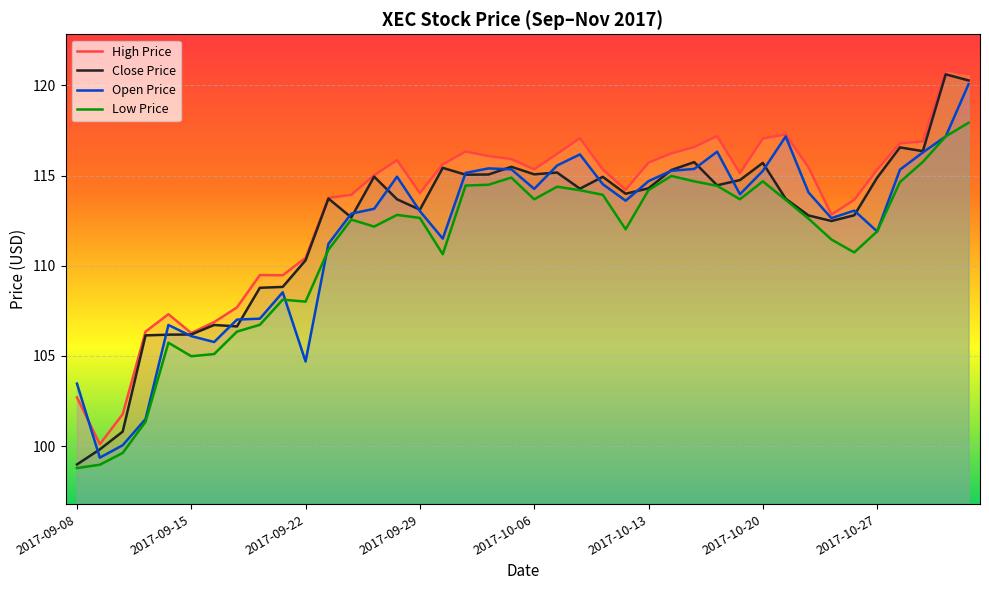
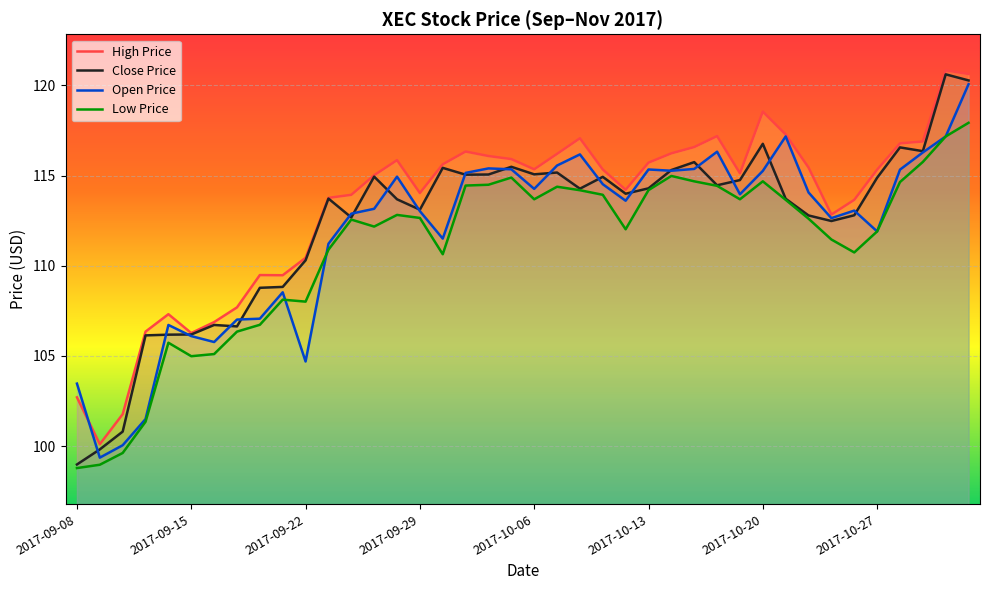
  {
    "High Price": {
      "2017-09-08": 102.7,
      "2017-09-29": 114.0,
      "2017-10-06": 115.3,
      "2017-10-13": 115.7,
-     "2017-10-20": 117.1,
+     "2017-10-20": 118.5,
      "2017-10-27": 115.3
    },
    "Close Price": {
      "2017-09-08": 99.0,
      "2017-10-06": 115.1,
-     "2017-10-20": 115.7,
+     "2017-10-20": 116.8,
      "2017-10-27": 114.9
    },
    "Open Price": {
      "2017-09-08": 103.5,
      "2017-09-22": 104.7,
      "2017-10-06": 114.3,
-     "2017-10-13": 114.7,
+     "2017-10-13": 115.3,
      "2017-10-20": 115.3
    },
    "Low Price": {
      "2017-09-08": 98.8,
      "2017-09-15": 105.0,
      "2017-09-22": 108.0,
      "2017-09-29": 112.6,
      "2017-10-06": 113.7,
      "2017-10-20": 114.7
    }
  }
